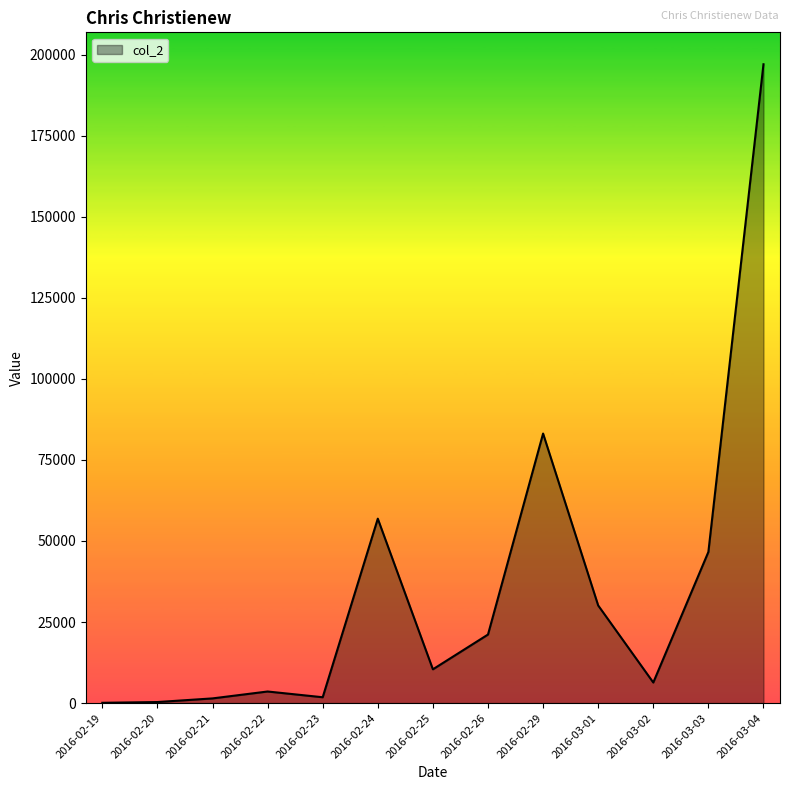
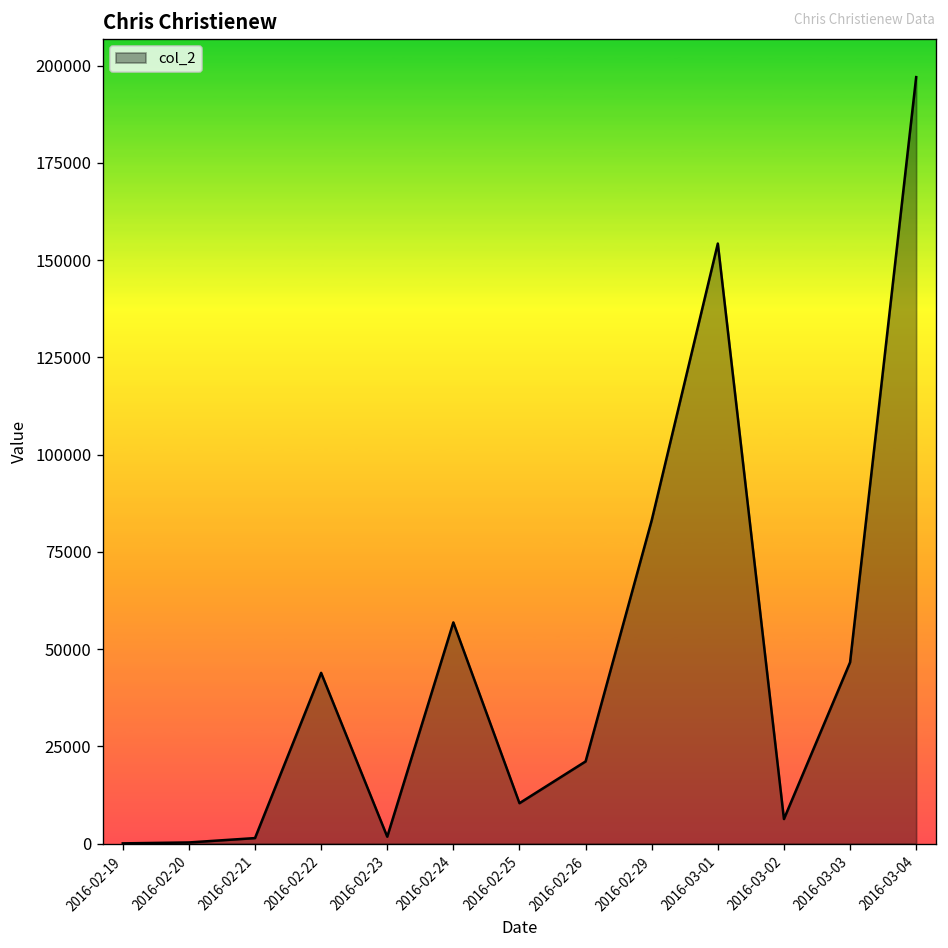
  {
    "2016-02-19": 0,
    "2016-02-20": 0,
    "2016-02-21": 1000,
-   "2016-02-22": 4000,
+   "2016-02-22": 44000,
    "2016-02-23": 2000,
    "2016-02-24": 57000,
    "2016-02-25": 10000,
    "2016-02-26": 21000,
    "2016-02-29": 83000,
-   "2016-03-01": 30000,
+   "2016-03-01": 154000,
    "2016-03-02": 6000,
    "2016-03-03": 47000,
    "2016-03-04": 197000
  }
